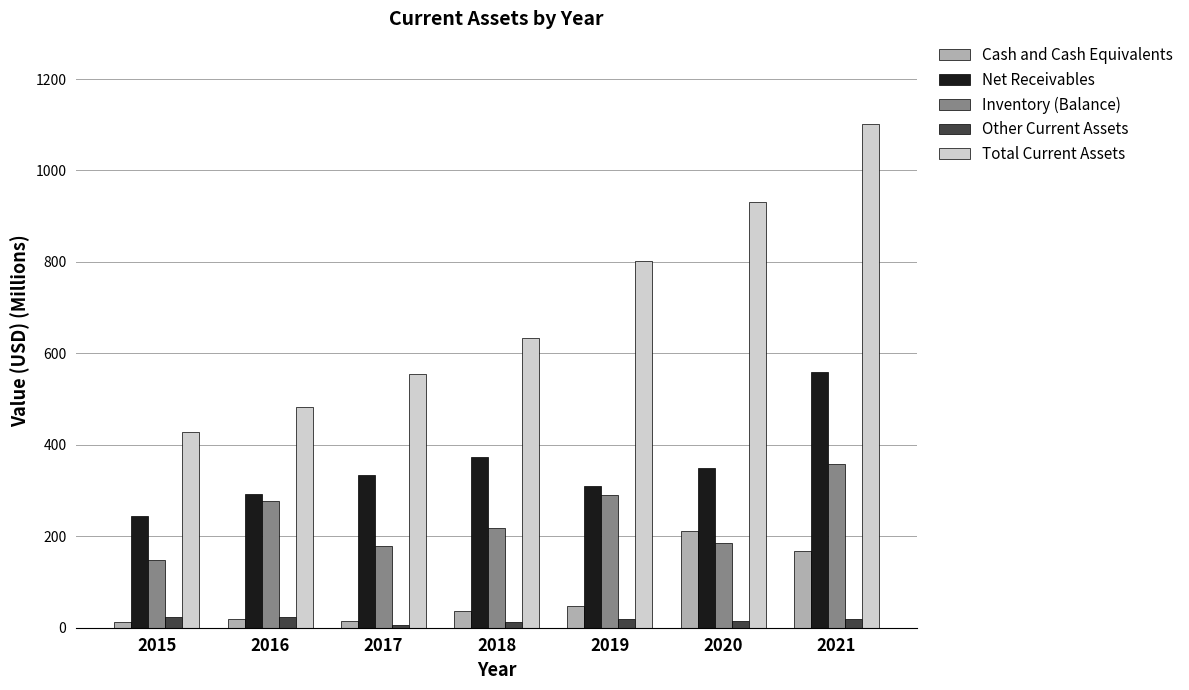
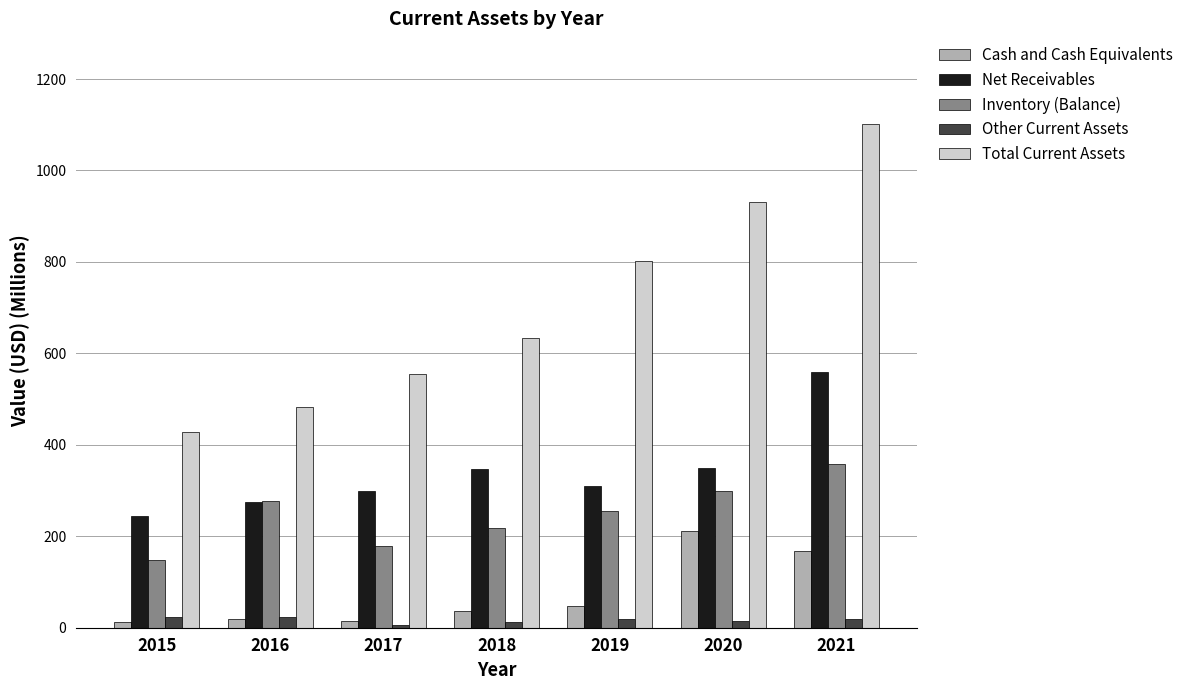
  {
    "Net Receivables": {
      "2015": 240,
-     "2016": 290,
-     "2017": 330,
-     "2018": 370,
+     "2016": 270,
+     "2017": 300,
+     "2018": 350,
      "2019": 310,
      "2020": 350,
      "2021": 560
    },
    "Inventory (Balance)": {
      "2015": 150,
      "2016": 280,
      "2017": 180,
      "2018": 220,
-     "2019": 290,
-     "2020": 180,
+     "2019": 260,
+     "2020": 300,
      "2021": 360
    },
    "Other Current Assets": {
      "2015": 20,
      "2016": 20,
      "2017": 10,
      "2018": 10,
      "2019": 20,
      "2020": 10,
      "2021": 20
    }
  }
